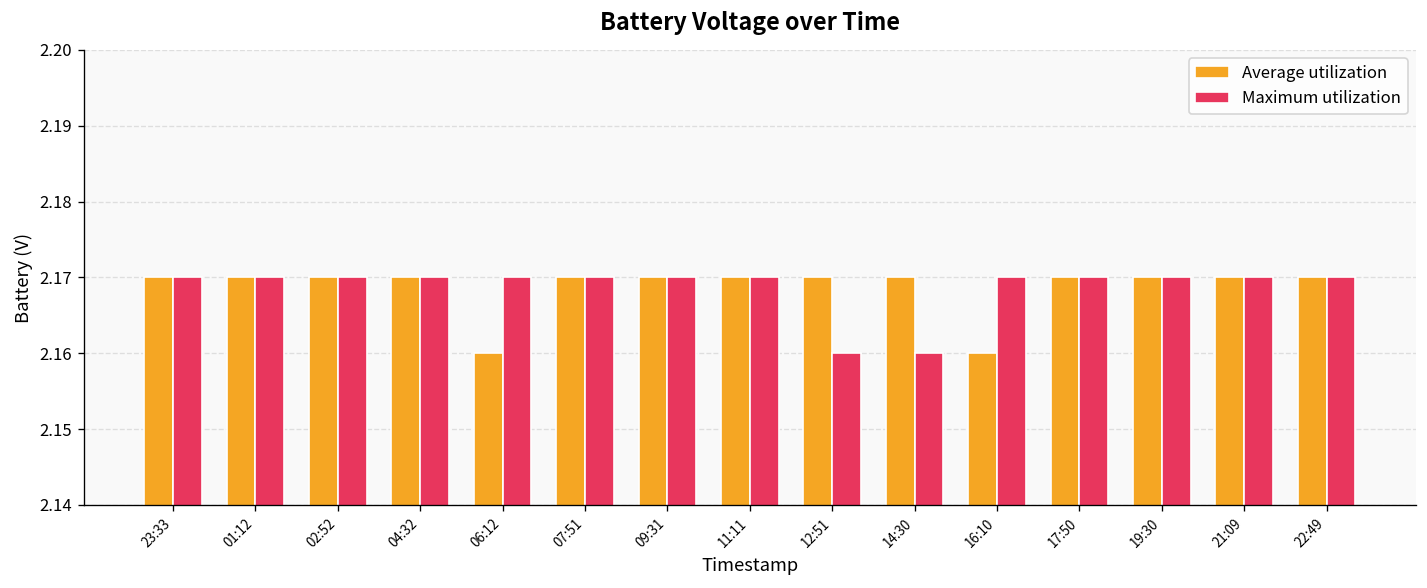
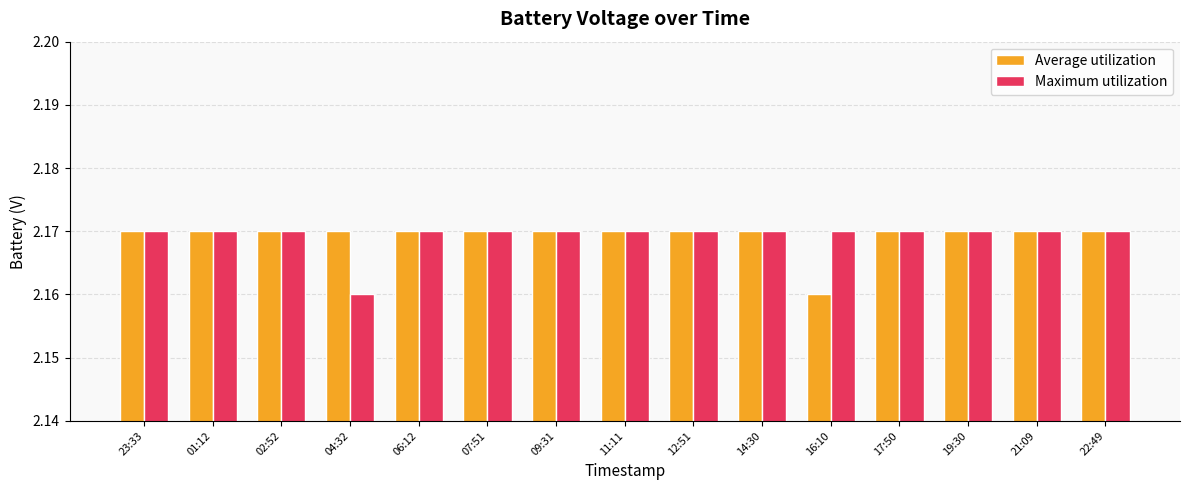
  {
    "Average utilization": {
      "23:33": 2.17,
      "01:12": 2.17,
      "02:52": 2.17,
      "04:32": 2.17,
-     "06:12": 2.16,
+     "06:12": 2.17,
      "07:51": 2.17,
      "09:31": 2.17,
      "11:11": 2.17,
      "12:51": 2.17,
      "14:30": 2.17,
      "16:10": 2.16,
      "17:50": 2.17,
      "19:30": 2.17,
      "21:09": 2.17,
      "22:49": 2.17
    },
    "Maximum utilization": {
      "23:33": 2.17,
      "01:12": 2.17,
      "02:52": 2.17,
-     "04:32": 2.17,
+     "04:32": 2.16,
      "06:12": 2.17,
      "07:51": 2.17,
      "09:31": 2.17,
      "11:11": 2.17,
-     "12:51": 2.16,
-     "14:30": 2.16,
+     "12:51": 2.17,
+     "14:30": 2.17,
      "16:10": 2.17,
      "17:50": 2.17,
      "19:30": 2.17,
      "21:09": 2.17,
      "22:49": 2.17
    }
  }
